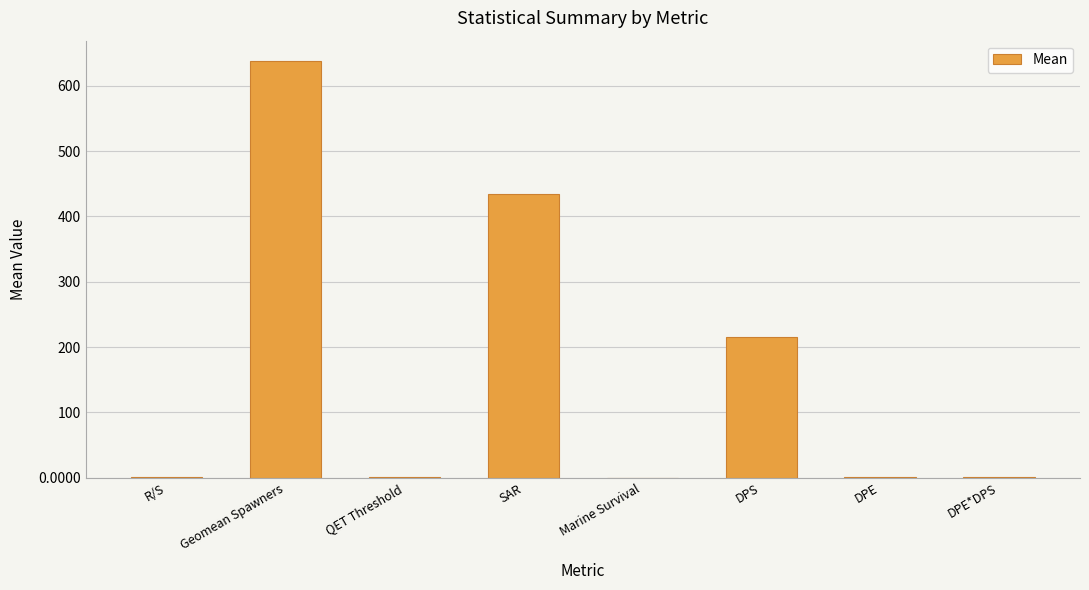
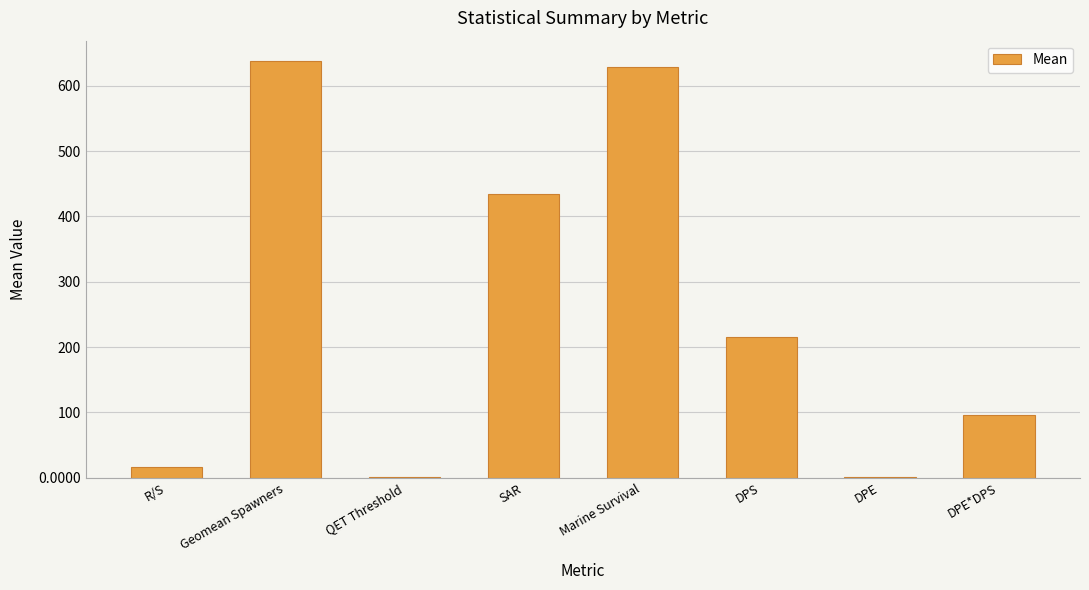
  {
-   "R/S": 0,
+   "R/S": 20,
    "Geomean Spawners": 640,
    "SAR": 430,
-   "Marine Survival": 0,
+   "Marine Survival": 630,
    "DPS": 220,
-   "DPE*DPS": 0
+   "DPE*DPS": 100
  }
